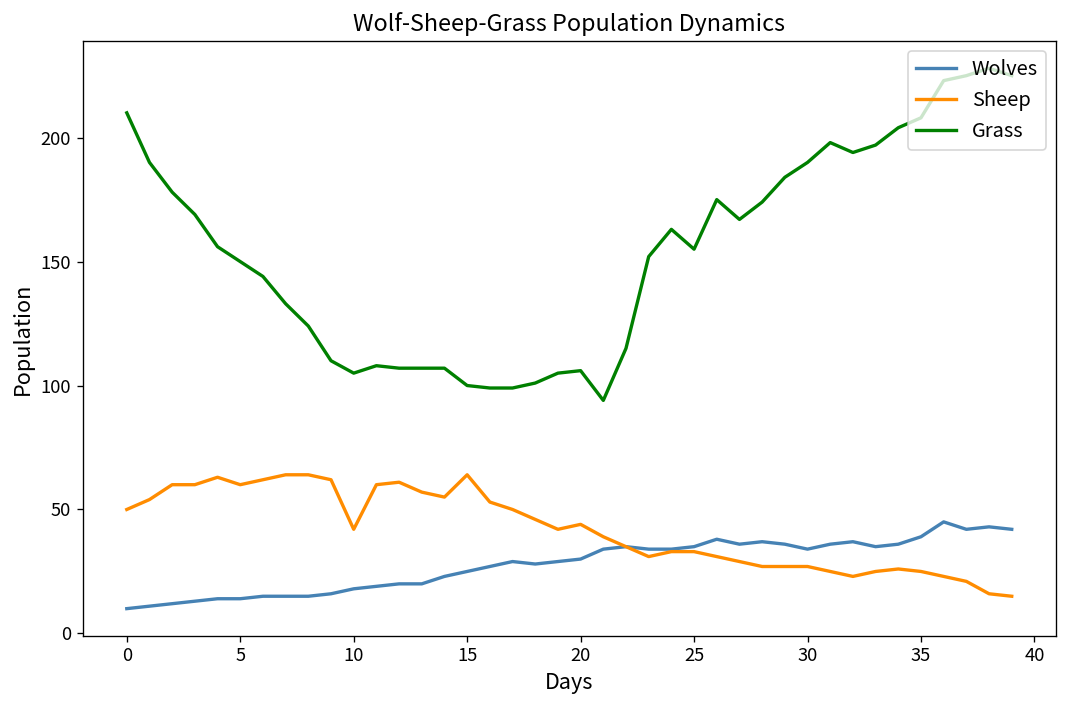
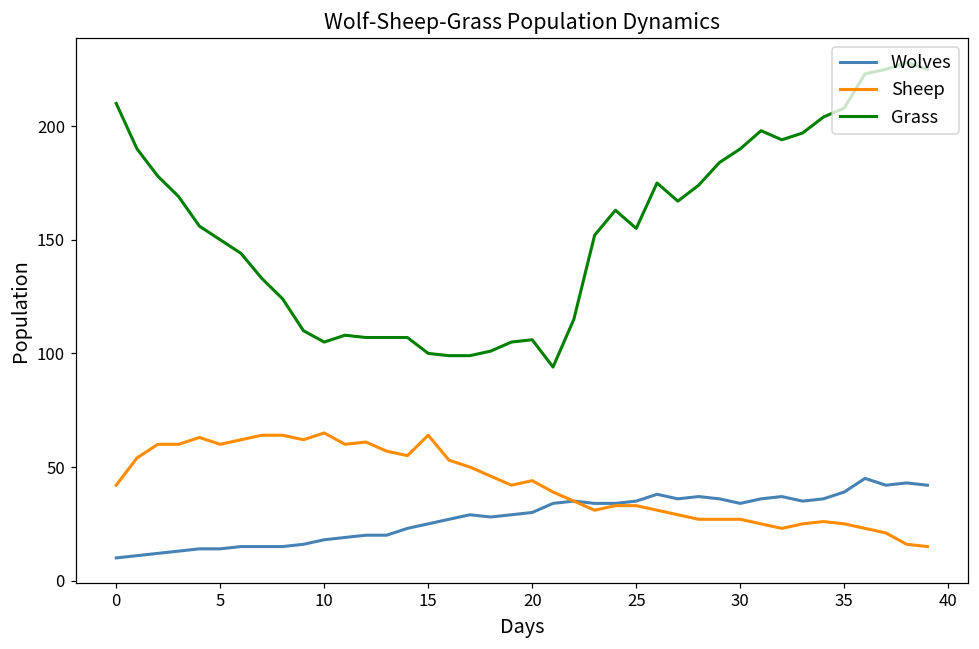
  {
    "Wolves": {
      "0": 10,
      "5": 14,
      "10": 18,
      "15": 25,
      "20": 30,
      "25": 35,
      "30": 34,
      "35": 39
    },
    "Sheep": {
-     "0": 50,
+     "0": 42,
      "5": 60,
-     "10": 42,
+     "10": 65,
      "15": 64,
      "20": 44,
      "25": 33,
      "30": 27,
      "35": 25
    },
    "Grass": {
      "0": 210,
      "5": 150,
      "10": 105,
      "15": 100,
      "20": 106,
      "25": 155,
      "30": 190
    }
  }
